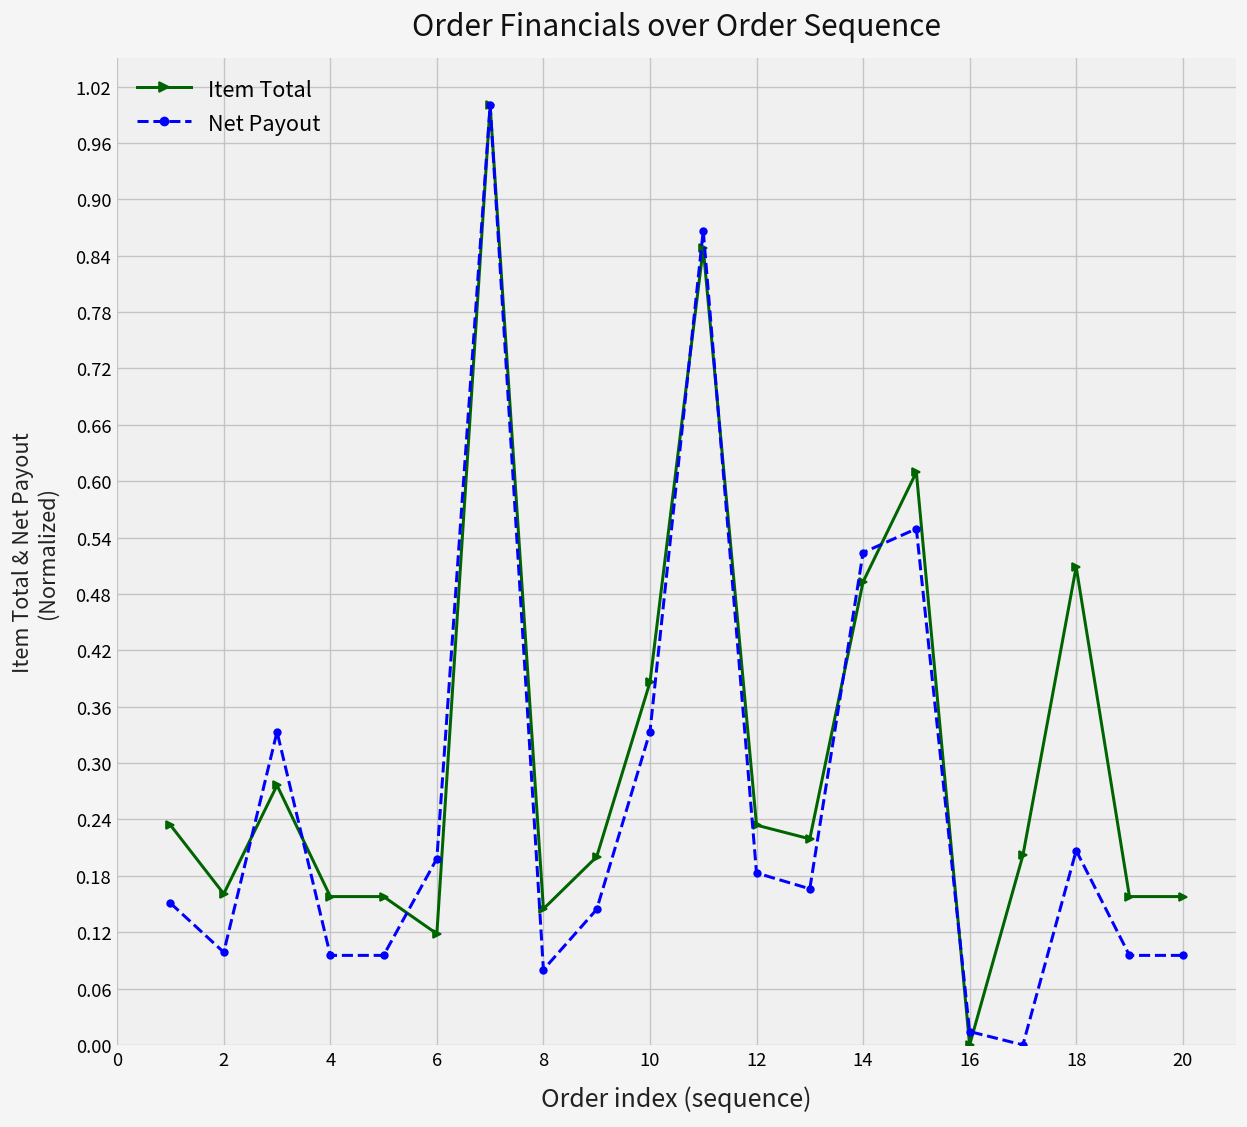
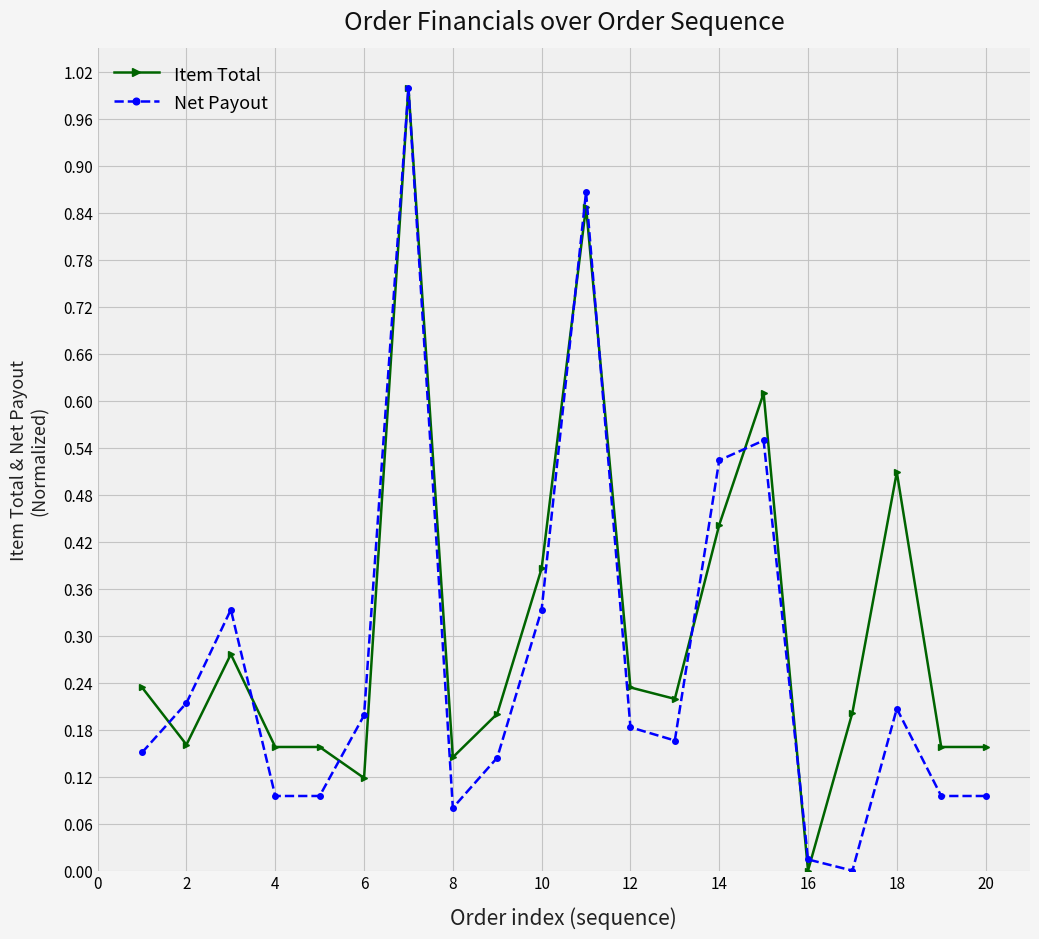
  {
    "Item Total": {
      "2": 0.16,
      "4": 0.16,
      "6": 0.12,
      "8": 0.14,
      "10": 0.39,
      "12": 0.23,
-     "14": 0.49,
+     "14": 0.44,
      "16": 0.00,
      "18": 0.51,
      "20": 0.16
    },
    "Net Payout": {
-     "2": 0.10,
+     "2": 0.21,
      "4": 0.10,
      "6": 0.20,
      "8": 0.08,
      "10": 0.33,
      "12": 0.18,
      "14": 0.52,
      "16": 0.01,
      "18": 0.21,
      "20": 0.10
    }
  }
